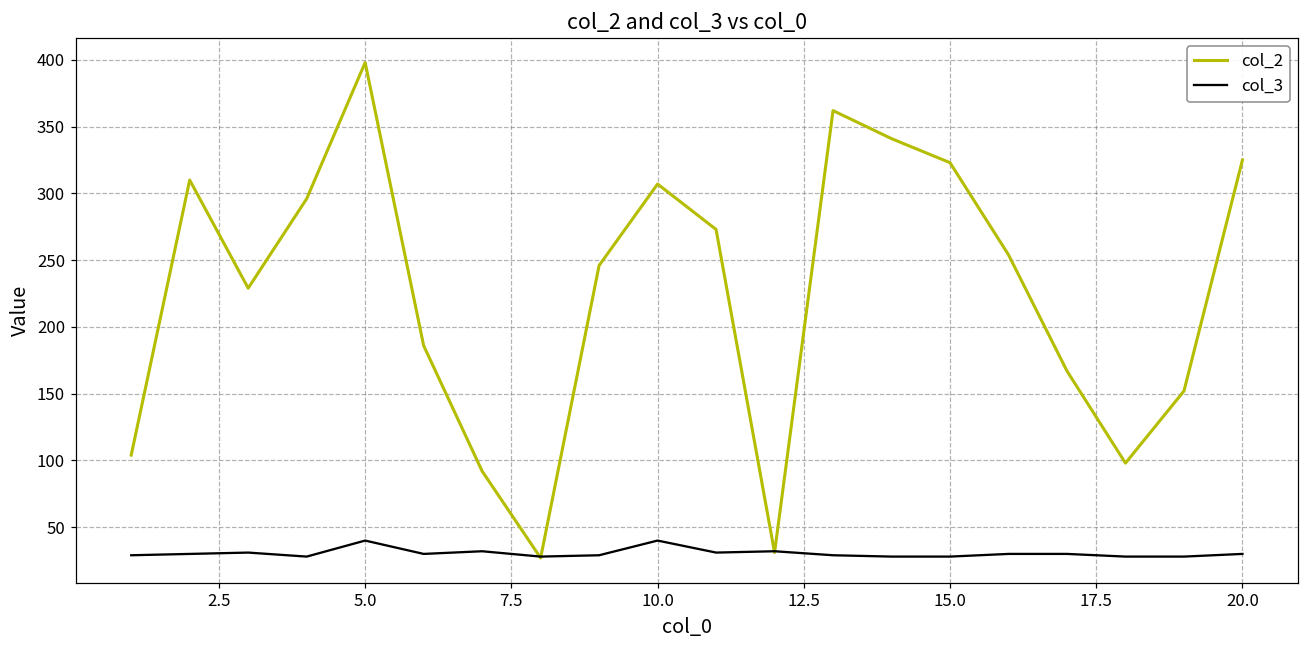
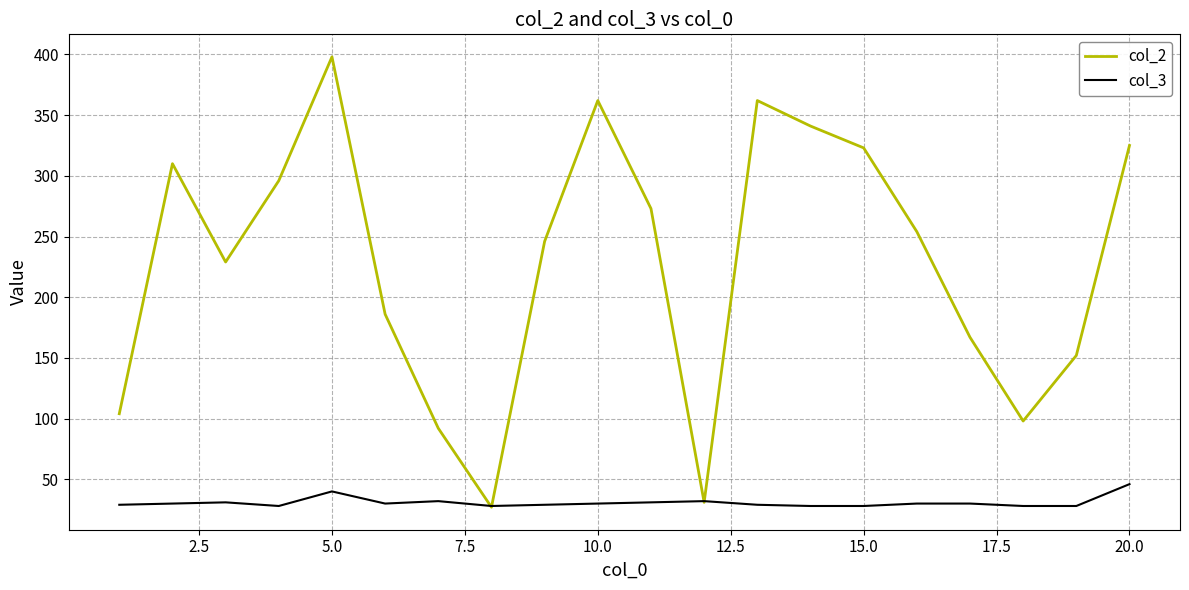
  {
    "col_2": {
      "5.0": 398,
-     "10.0": 307,
+     "10.0": 362,
      "15.0": 323,
      "20.0": 325
    },
    "col_3": {
      "5.0": 40,
-     "10.0": 40,
+     "10.0": 30,
      "15.0": 28,
-     "20.0": 30
+     "20.0": 46
    }
  }
